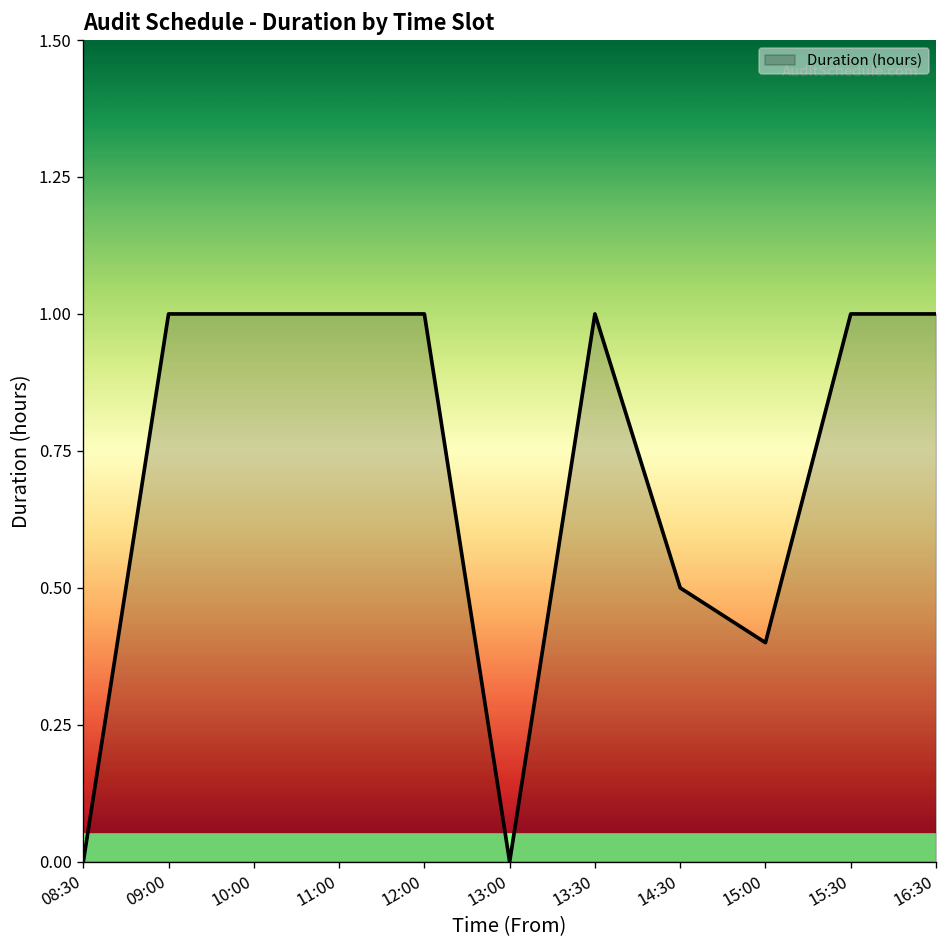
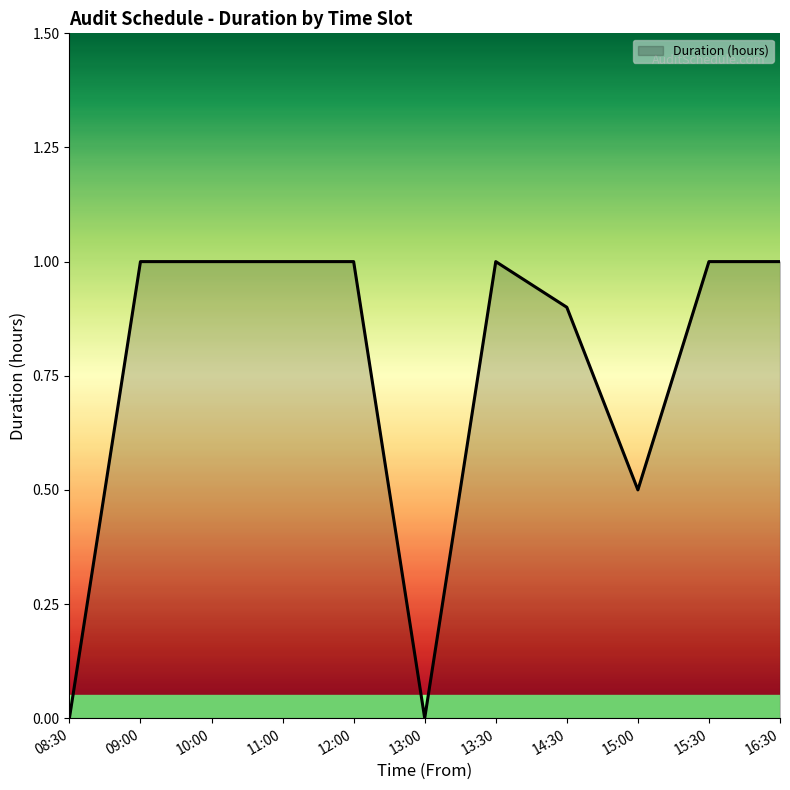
  {
    "09:00": 1.0,
    "10:00": 1.0,
    "11:00": 1.0,
    "12:00": 1.0,
    "13:30": 1.0,
-   "14:30": 0.5,
-   "15:00": 0.4,
+   "14:30": 0.9,
+   "15:00": 0.5,
    "15:30": 1.0,
    "16:30": 1.0
  }
